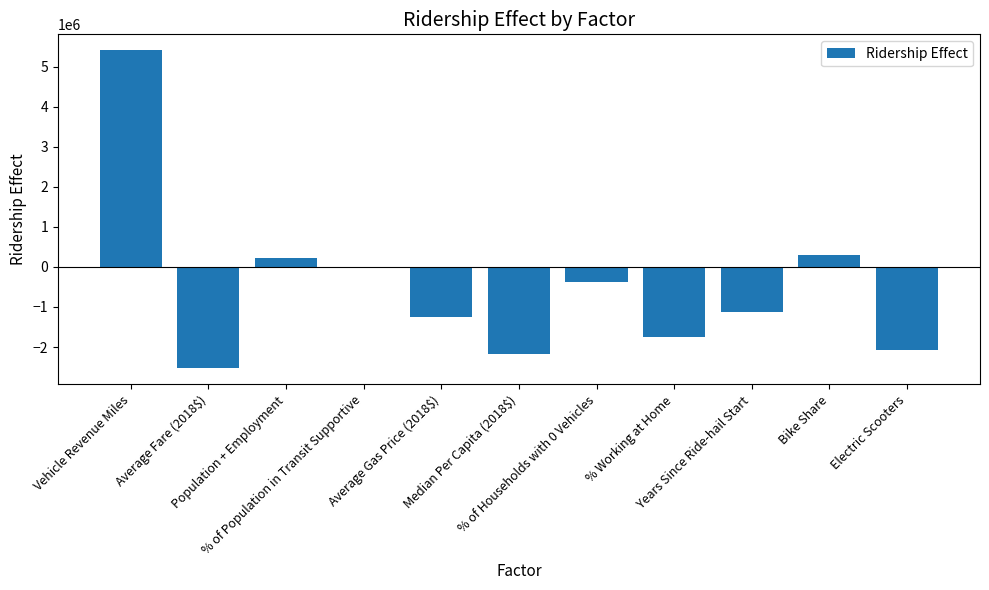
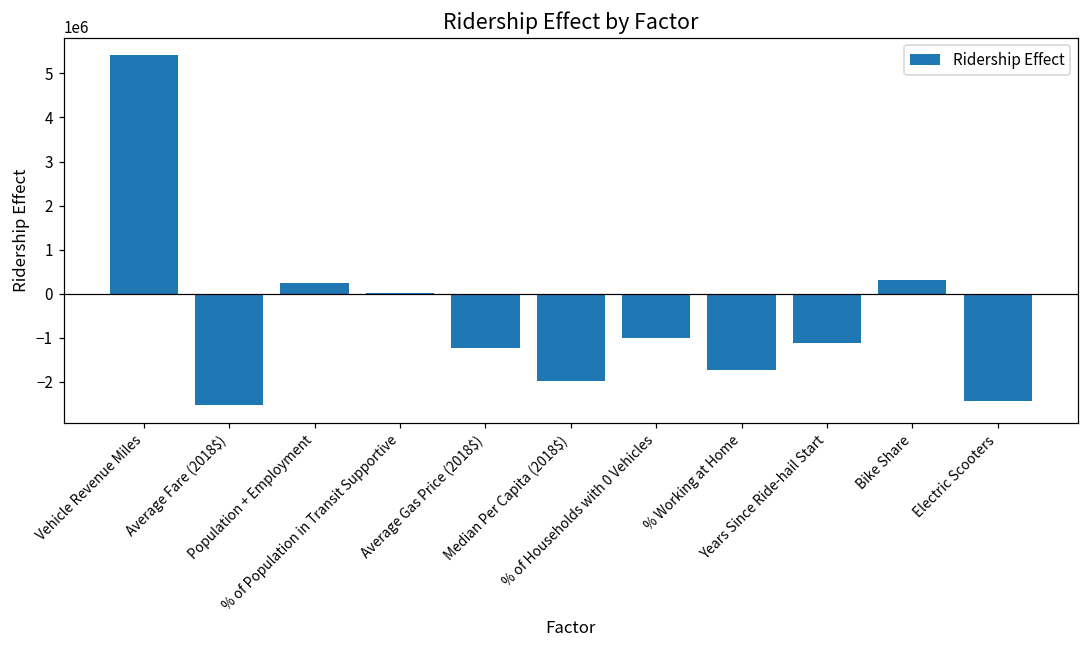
  {
    "Vehicle Revenue Miles": 5400000,
    "Average Fare (2018$)": -2500000,
    "Population + Employment": 200000,
    "Average Gas Price (2018$)": -1200000,
-   "Median Per Capita (2018$)": -2200000,
-   "% of Households with 0 Vehicles": -400000,
+   "Median Per Capita (2018$)": -2000000,
+   "% of Households with 0 Vehicles": -1000000,
    "% Working at Home": -1700000,
    "Years Since Ride-hail Start": -1100000,
    "Bike Share": 300000,
-   "Electric Scooters": -2100000
+   "Electric Scooters": -2400000
  }
